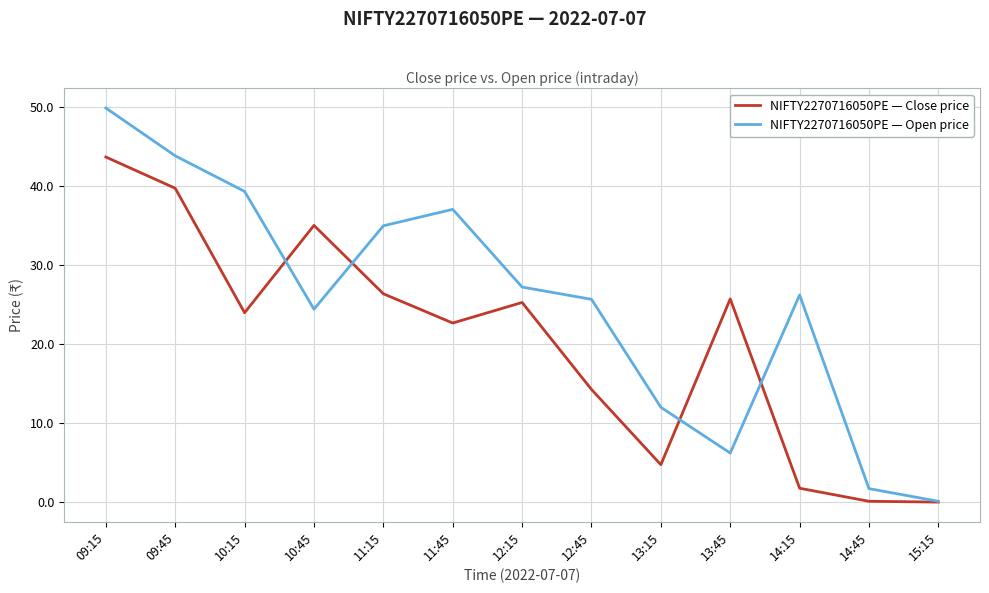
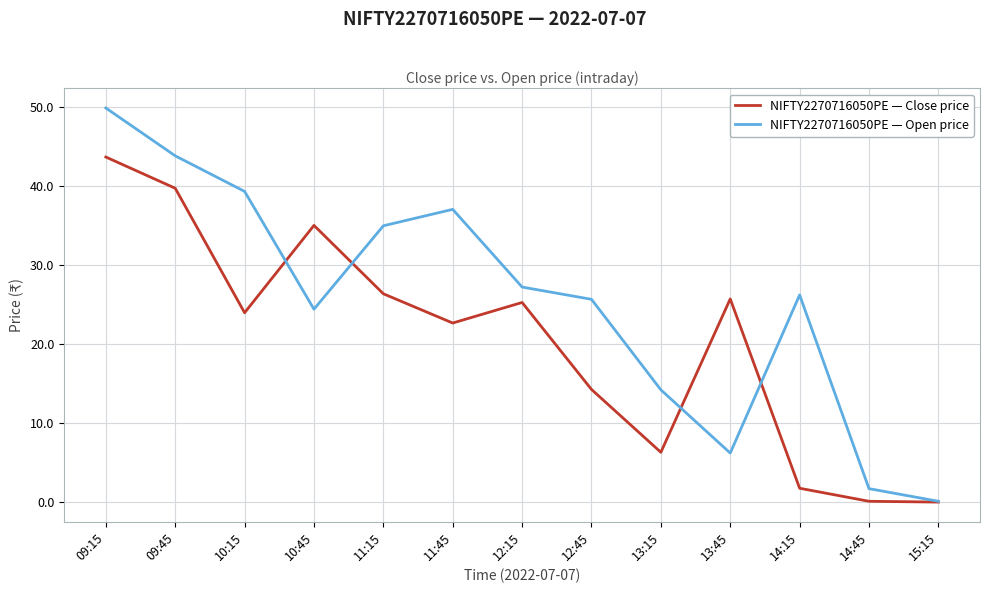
  {
    "NIFTY2270716050PE — Close price": {
      "09:15": 44,
      "09:45": 40,
      "10:15": 24,
      "10:45": 35,
      "11:15": 26,
      "11:45": 23,
      "12:15": 25,
      "12:45": 14,
-     "13:15": 5,
+     "13:15": 6,
      "13:45": 26,
      "14:15": 2,
      "14:45": 0
    },
    "NIFTY2270716050PE — Open price": {
      "09:15": 50,
      "09:45": 44,
      "10:15": 39,
      "10:45": 24,
      "11:15": 35,
      "11:45": 37,
      "12:15": 27,
      "12:45": 26,
-     "13:15": 12,
+     "13:15": 14,
      "13:45": 6,
      "14:15": 26,
      "14:45": 2
    }
  }
